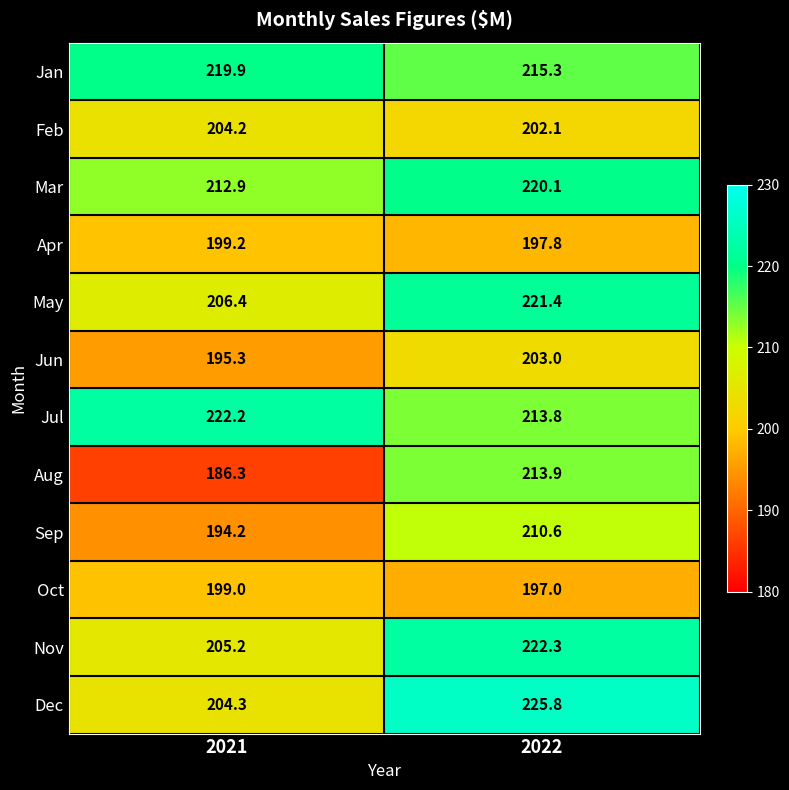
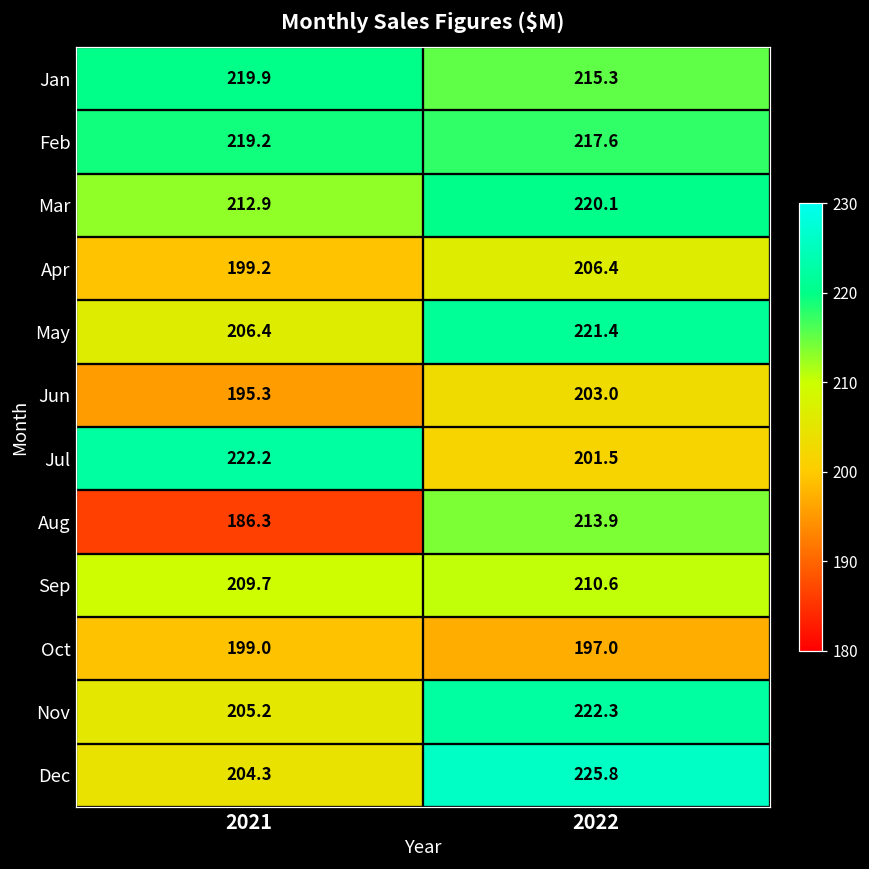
  {
    "Jan": {
      "2021": 219.9,
      "2022": 215.3
    },
    "Feb": {
-     "2021": 204.2,
-     "2022": 202.1
+     "2021": 219.2,
+     "2022": 217.6
    },
    "Mar": {
      "2021": 212.9,
      "2022": 220.1
    },
    "Apr": {
      "2021": 199.2,
-     "2022": 197.8
+     "2022": 206.4
    },
    "May": {
      "2021": 206.4,
      "2022": 221.4
    },
    "Jun": {
      "2021": 195.3,
      "2022": 203.0
    },
    "Jul": {
      "2021": 222.2,
-     "2022": 213.8
+     "2022": 201.5
    },
    "Aug": {
      "2021": 186.3,
      "2022": 213.9
    },
    "Sep": {
-     "2021": 194.2,
+     "2021": 209.7,
      "2022": 210.6
    },
    "Oct": {
      "2021": 199.0,
      "2022": 197.0
    },
    "Nov": {
      "2021": 205.2,
      "2022": 222.3
    },
    "Dec": {
      "2021": 204.3,
      "2022": 225.8
    }
  }
